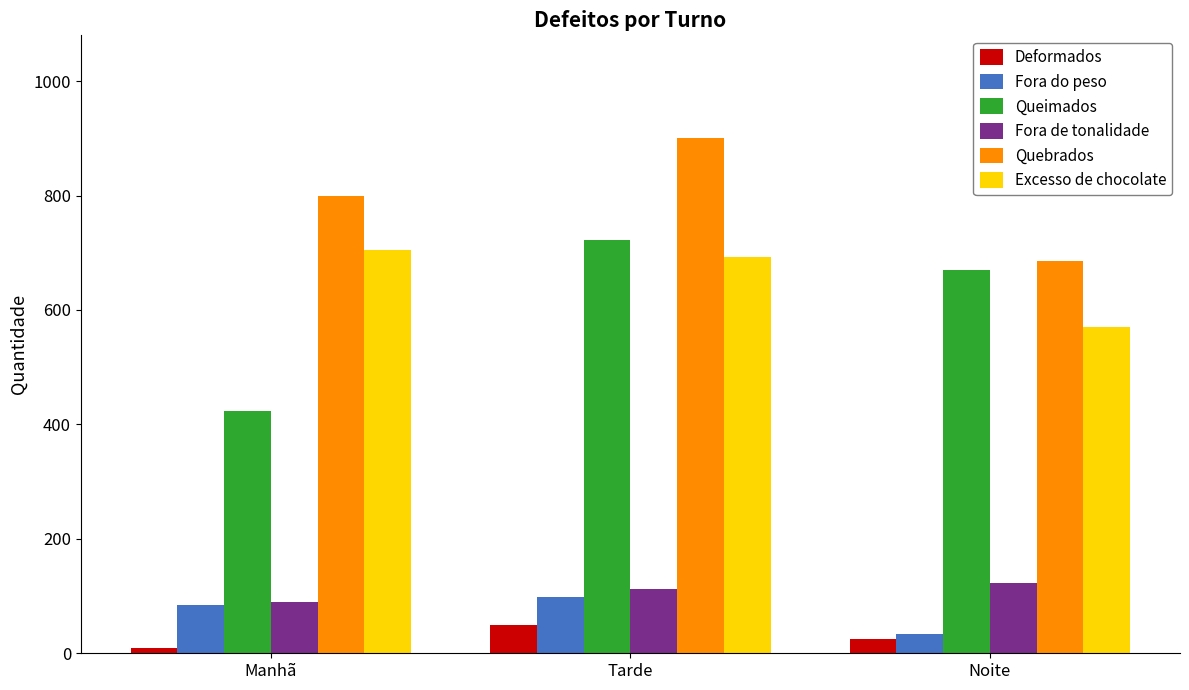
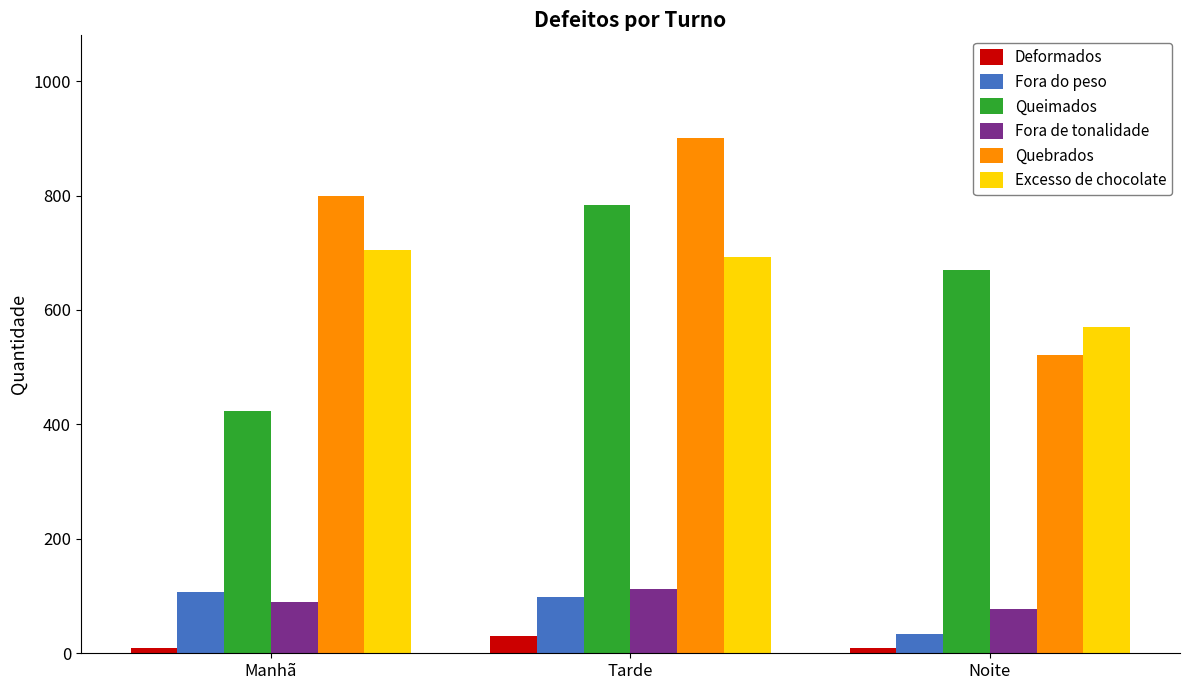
  {
    "Deformados": {
      "Manhã": 10,
-     "Tarde": 50,
-     "Noite": 30
+     "Tarde": 30,
+     "Noite": 10
    },
    "Fora do peso": {
-     "Manhã": 80,
+     "Manhã": 110,
      "Tarde": 100,
      "Noite": 30
    },
    "Queimados": {
      "Manhã": 420,
-     "Tarde": 720,
+     "Tarde": 780,
      "Noite": 670
    },
    "Fora de tonalidade": {
      "Manhã": 90,
      "Tarde": 110,
-     "Noite": 120
+     "Noite": 80
    },
    "Quebrados": {
      "Manhã": 800,
      "Tarde": 900,
-     "Noite": 690
+     "Noite": 520
    },
    "Excesso de chocolate": {
      "Manhã": 710,
      "Tarde": 690,
      "Noite": 570
    }
  }
